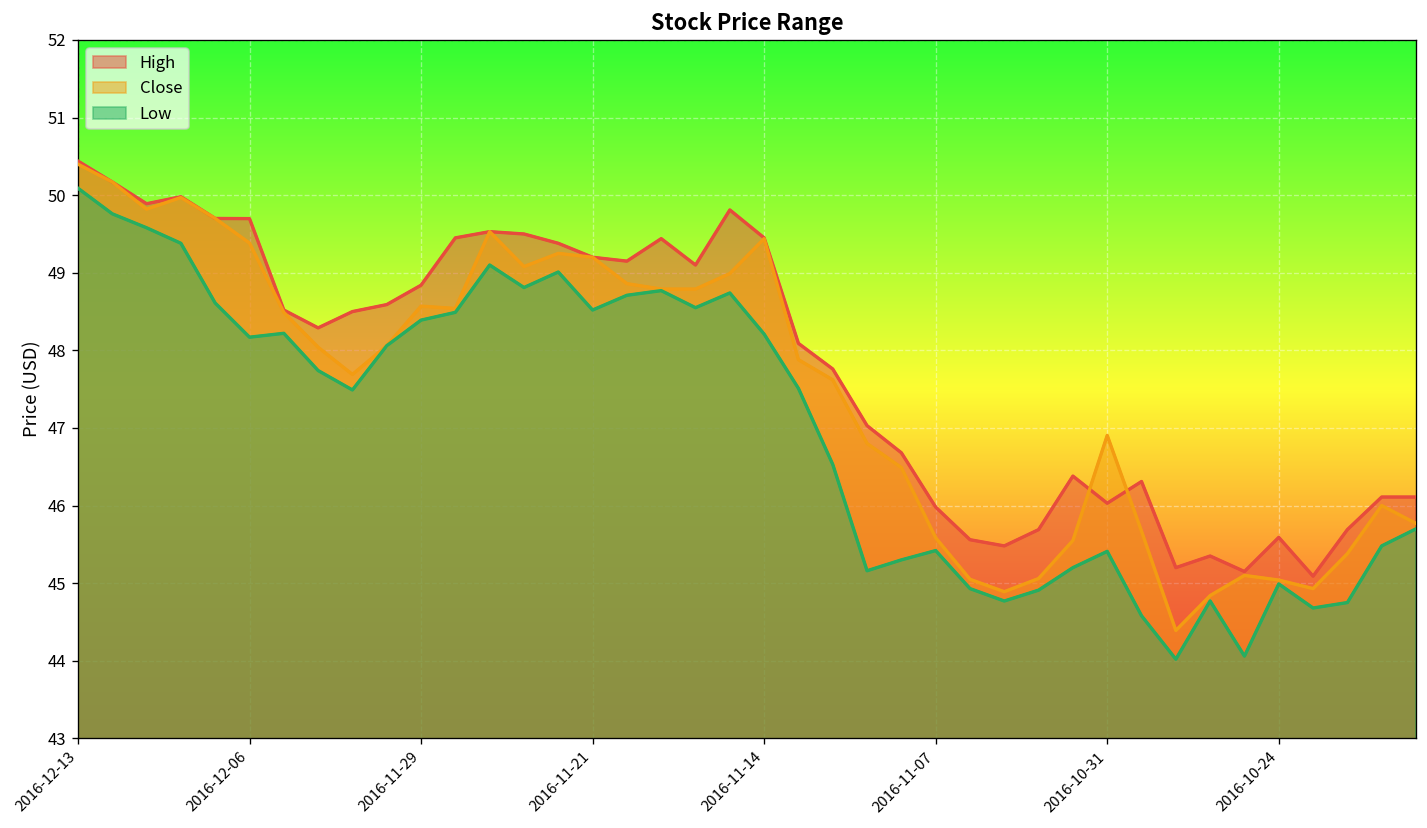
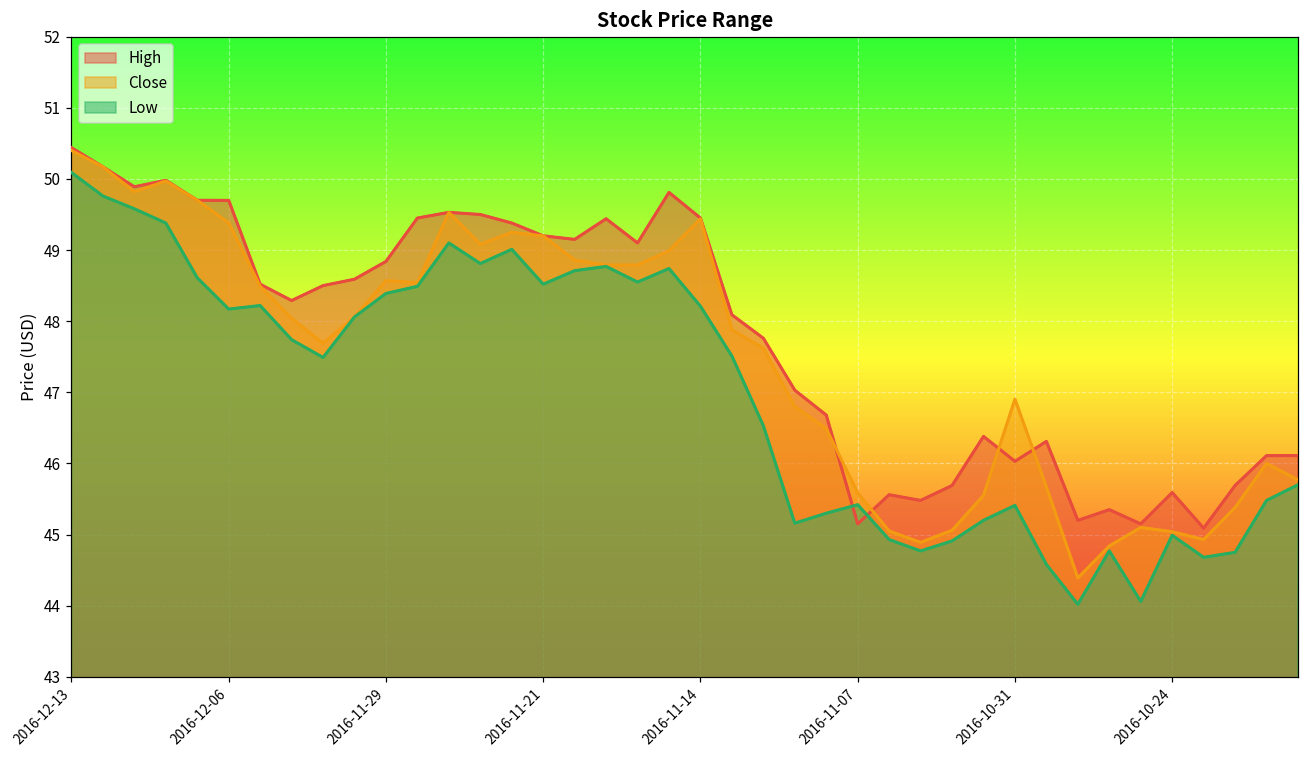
  {
    "High": {
      "2016-12-13": 50.4,
      "2016-12-06": 49.7,
      "2016-11-29": 48.8,
-     "2016-11-07": 46.0,
+     "2016-11-07": 45.2,
      "2016-10-31": 46.0,
      "2016-10-24": 45.6
    },
    "Close": {
      "2016-12-13": 50.4,
      "2016-12-06": 49.4,
      "2016-11-29": 48.6,
      "2016-11-07": 45.6,
      "2016-10-31": 46.9,
      "2016-10-24": 45.0
    },
    "Low": {
      "2016-12-13": 50.1,
      "2016-12-06": 48.2,
      "2016-11-29": 48.4,
      "2016-11-21": 48.5,
      "2016-11-14": 48.2,
      "2016-11-07": 45.4,
      "2016-10-31": 45.4,
      "2016-10-24": 45.0
    }
  }
